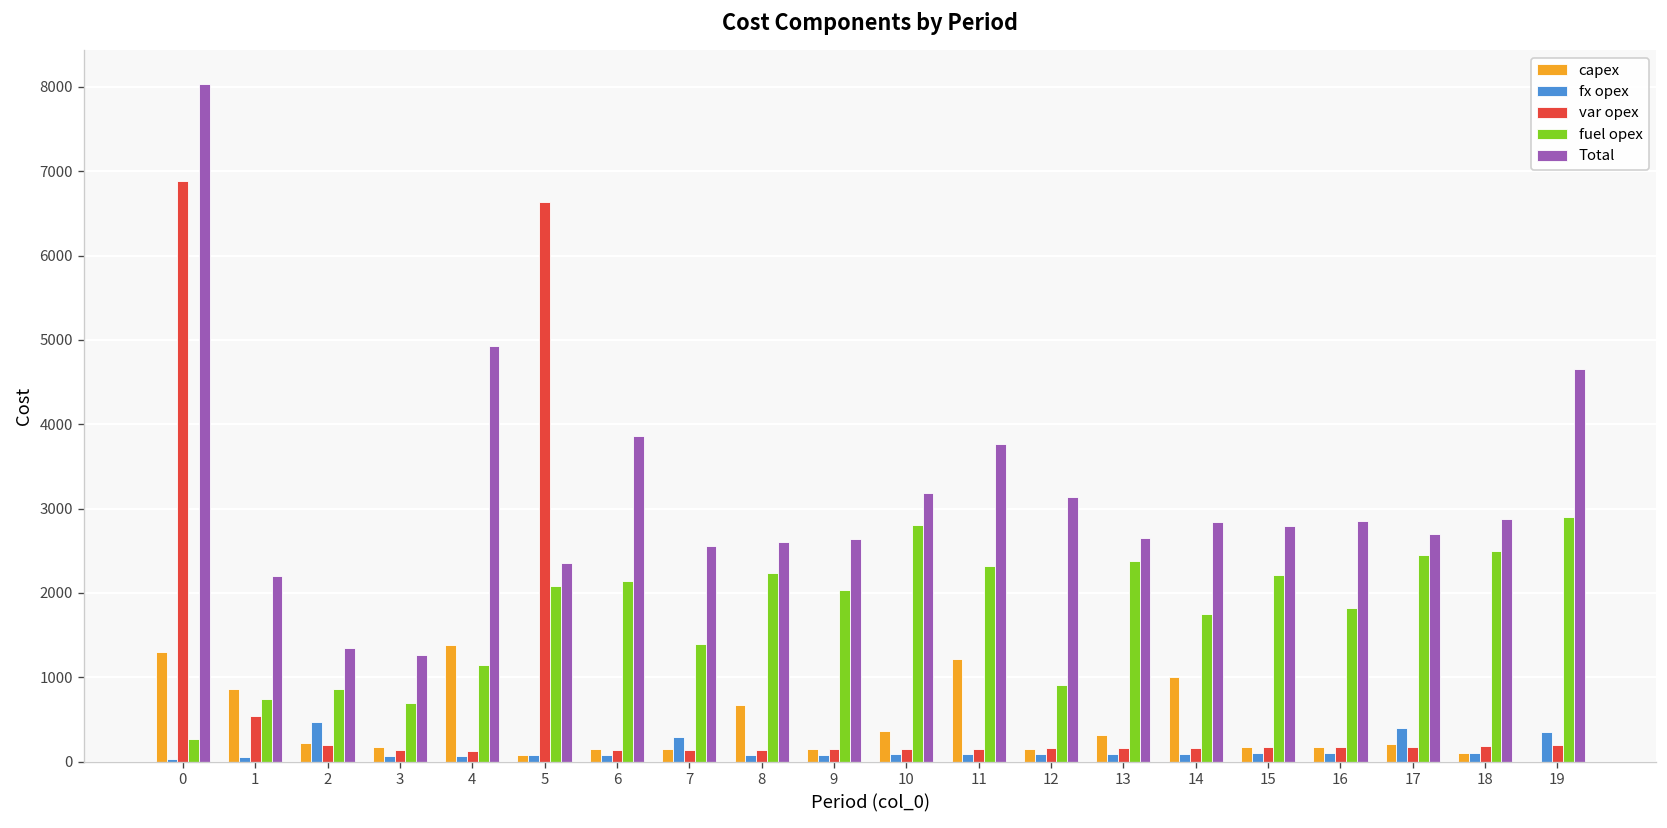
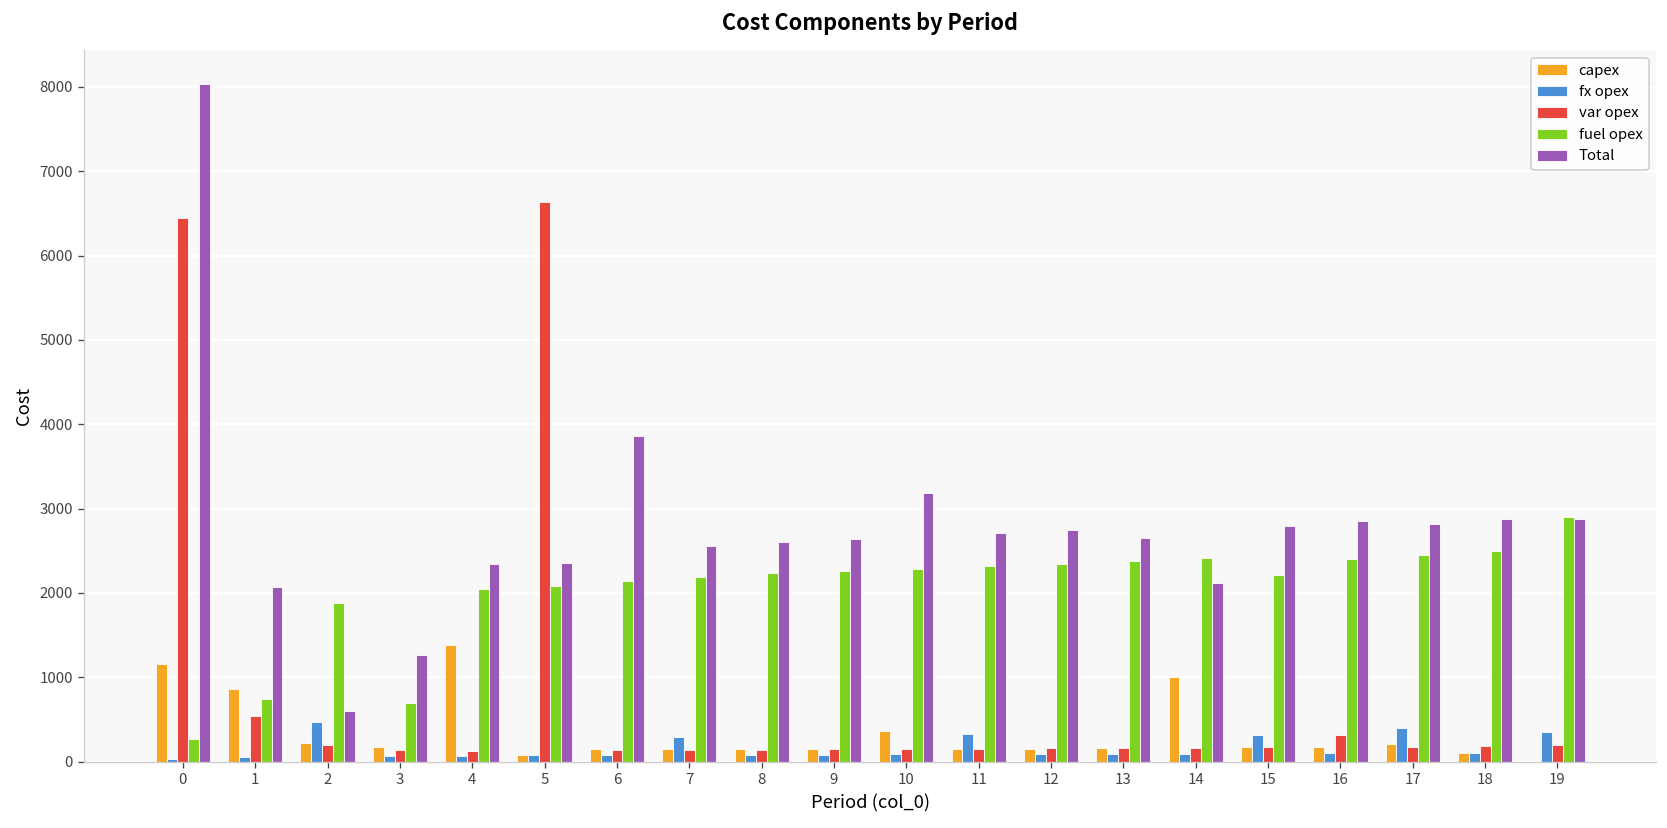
  {
    "capex": {
-     "0": 1300,
+     "0": 1200,
      "1": 900,
      "2": 200,
      "3": 200,
      "4": 1400,
      "5": 100,
      "6": 200,
      "7": 200,
-     "8": 700,
+     "8": 200,
      "9": 200,
      "10": 400,
-     "11": 1200,
+     "11": 200,
      "12": 200,
-     "13": 300,
+     "13": 200,
      "14": 1000,
      "15": 200,
      "16": 200,
      "17": 200,
      "18": 100,
      "19": 0
    },
    "fx opex": {
      "1": 100,
      "2": 500,
      "3": 100,
      "4": 100,
      "5": 100,
      "6": 100,
      "7": 300,
      "8": 100,
      "9": 100,
      "10": 100,
-     "11": 100,
+     "11": 300,
      "12": 100,
      "13": 100,
      "14": 100,
-     "15": 100,
+     "15": 300,
      "16": 100,
      "17": 400,
      "18": 100,
      "19": 300
    },
    "var opex": {
-     "0": 6900,
+     "0": 6400,
      "1": 500,
      "2": 200,
      "3": 100,
      "4": 100,
      "5": 6600,
      "6": 100,
      "7": 100,
      "8": 100,
      "9": 200,
      "10": 200,
      "11": 200,
      "12": 200,
      "13": 200,
      "14": 200,
      "15": 200,
-     "16": 200,
+     "16": 300,
      "17": 200,
      "18": 200,
      "19": 200
    },
    "fuel opex": {
      "0": 300,
      "1": 700,
-     "2": 900,
+     "2": 1900,
      "3": 700,
-     "4": 1200,
+     "4": 2000,
      "5": 2100,
      "6": 2100,
-     "7": 1400,
+     "7": 2200,
      "8": 2200,
-     "9": 2000,
-     "10": 2800,
+     "9": 2300,
+     "10": 2300,
      "11": 2300,
-     "12": 900,
+     "12": 2300,
      "13": 2400,
-     "14": 1700,
+     "14": 2400,
      "15": 2200,
-     "16": 1800,
+     "16": 2400,
      "17": 2400,
      "18": 2500,
      "19": 2900
    },
    "Total": {
      "0": 8000,
-     "1": 2200,
-     "2": 1300,
+     "1": 2100,
+     "2": 600,
      "3": 1300,
-     "4": 4900,
+     "4": 2300,
      "5": 2400,
      "6": 3900,
      "7": 2600,
      "8": 2600,
      "9": 2600,
      "10": 3200,
-     "11": 3800,
-     "12": 3100,
+     "11": 2700,
+     "12": 2800,
      "13": 2700,
-     "14": 2800,
+     "14": 2100,
      "15": 2800,
      "16": 2900,
-     "17": 2700,
+     "17": 2800,
      "18": 2900,
-     "19": 4700
+     "19": 2900
    }
  }
